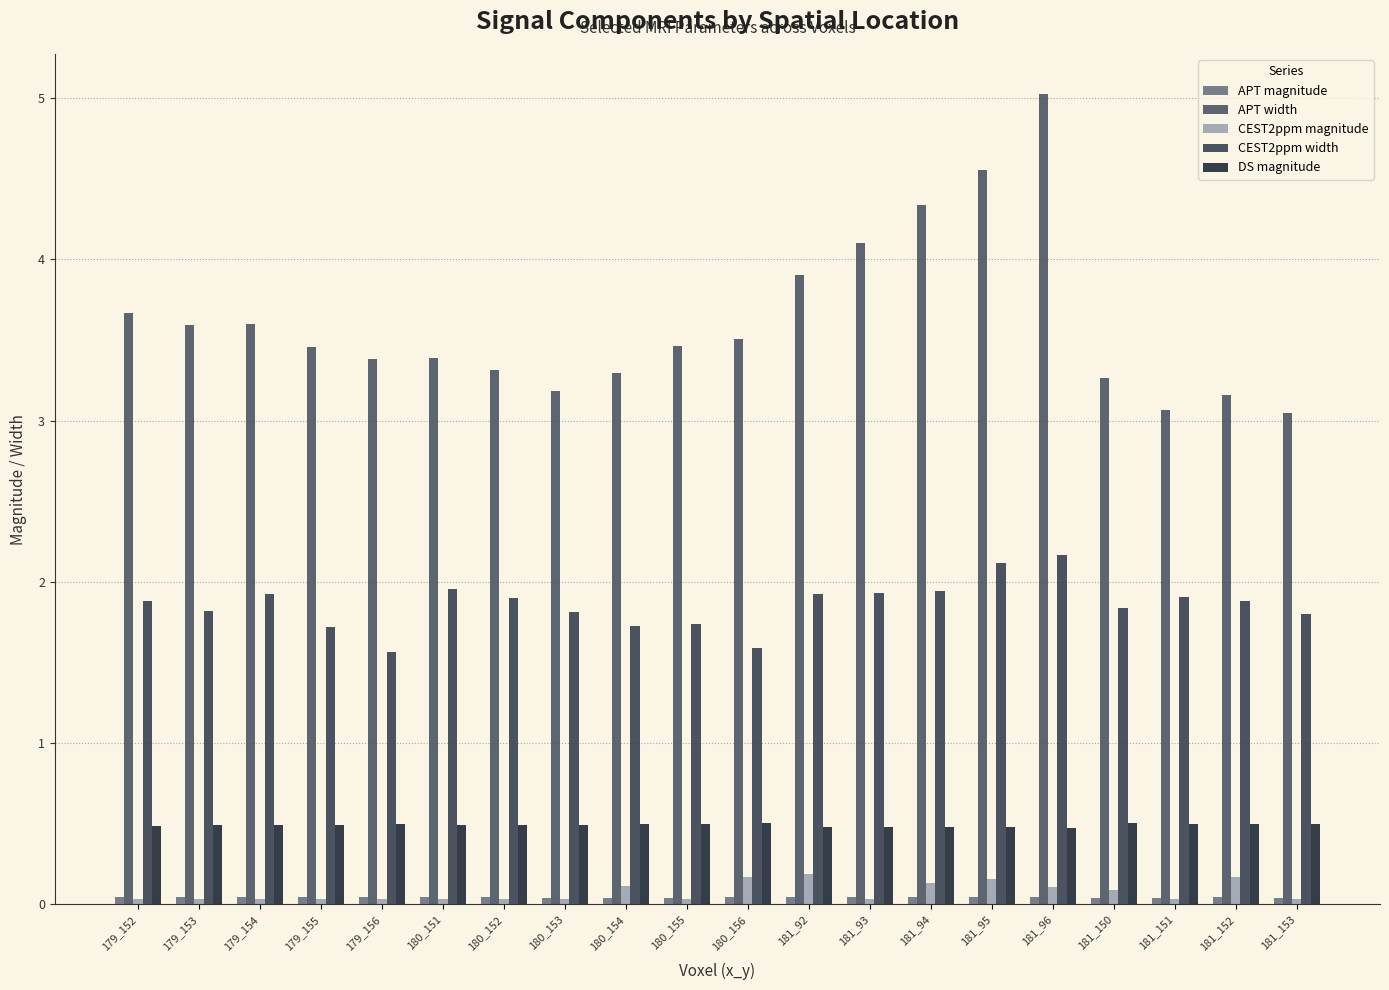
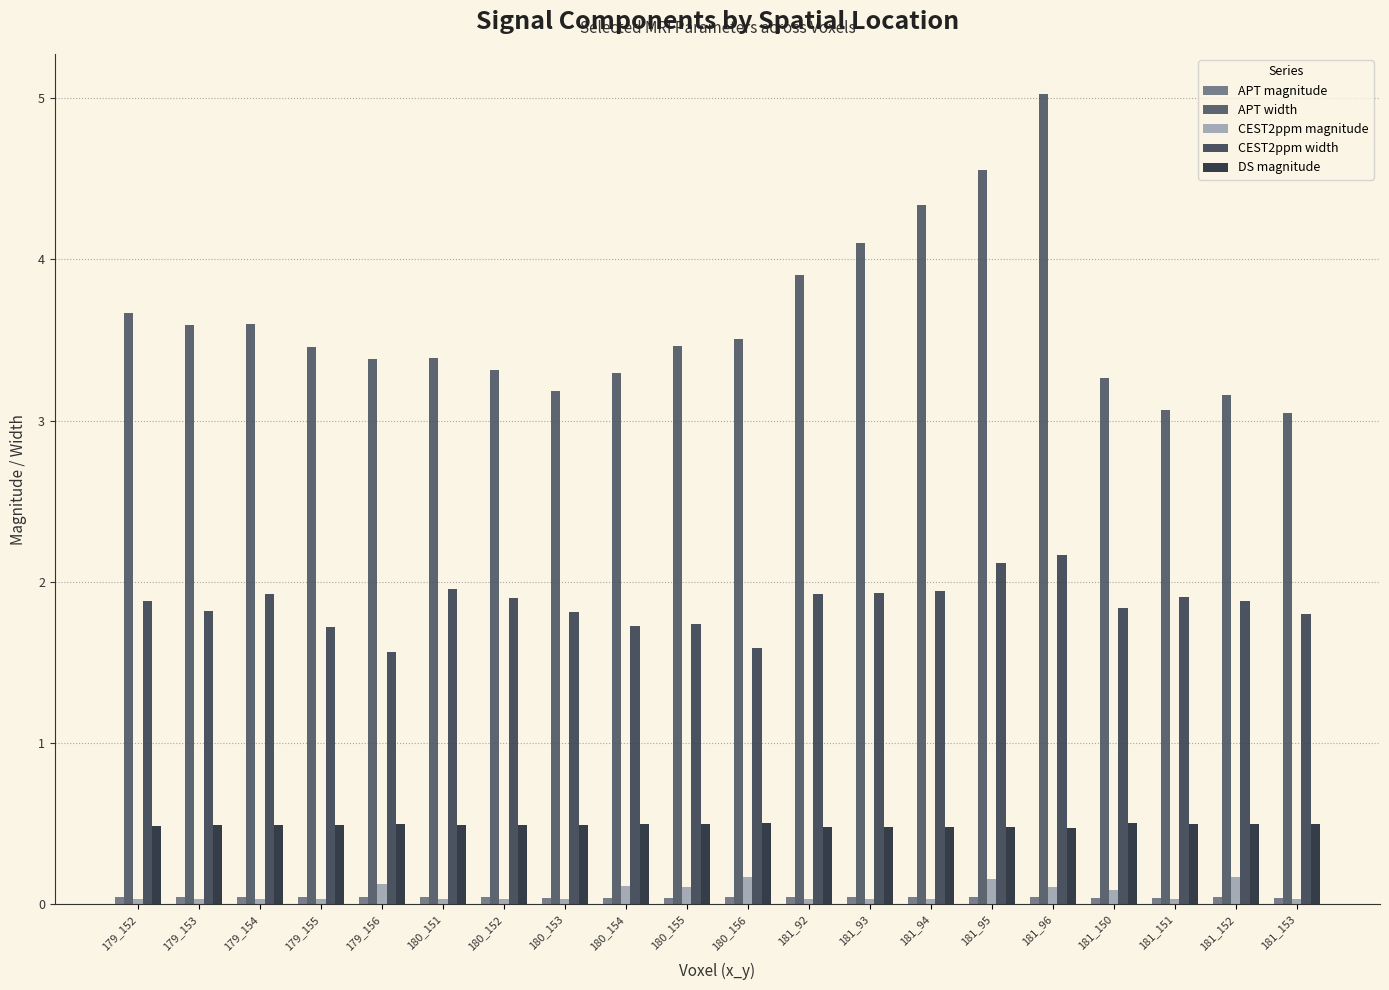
  {
    "CEST2ppm magnitude": {
      "179_152": 0.03,
      "179_153": 0.03,
      "179_154": 0.03,
      "179_155": 0.03,
-     "179_156": 0.03,
+     "179_156": 0.12,
      "180_151": 0.03,
      "180_152": 0.03,
      "180_153": 0.03,
      "180_154": 0.11,
-     "180_155": 0.03,
+     "180_155": 0.11,
      "180_156": 0.17,
-     "181_92": 0.19,
+     "181_92": 0.03,
      "181_93": 0.03,
-     "181_94": 0.13,
+     "181_94": 0.03,
      "181_95": 0.16,
      "181_96": 0.11,
      "181_150": 0.09,
      "181_151": 0.03,
      "181_152": 0.17,
      "181_153": 0.03
    }
  }
